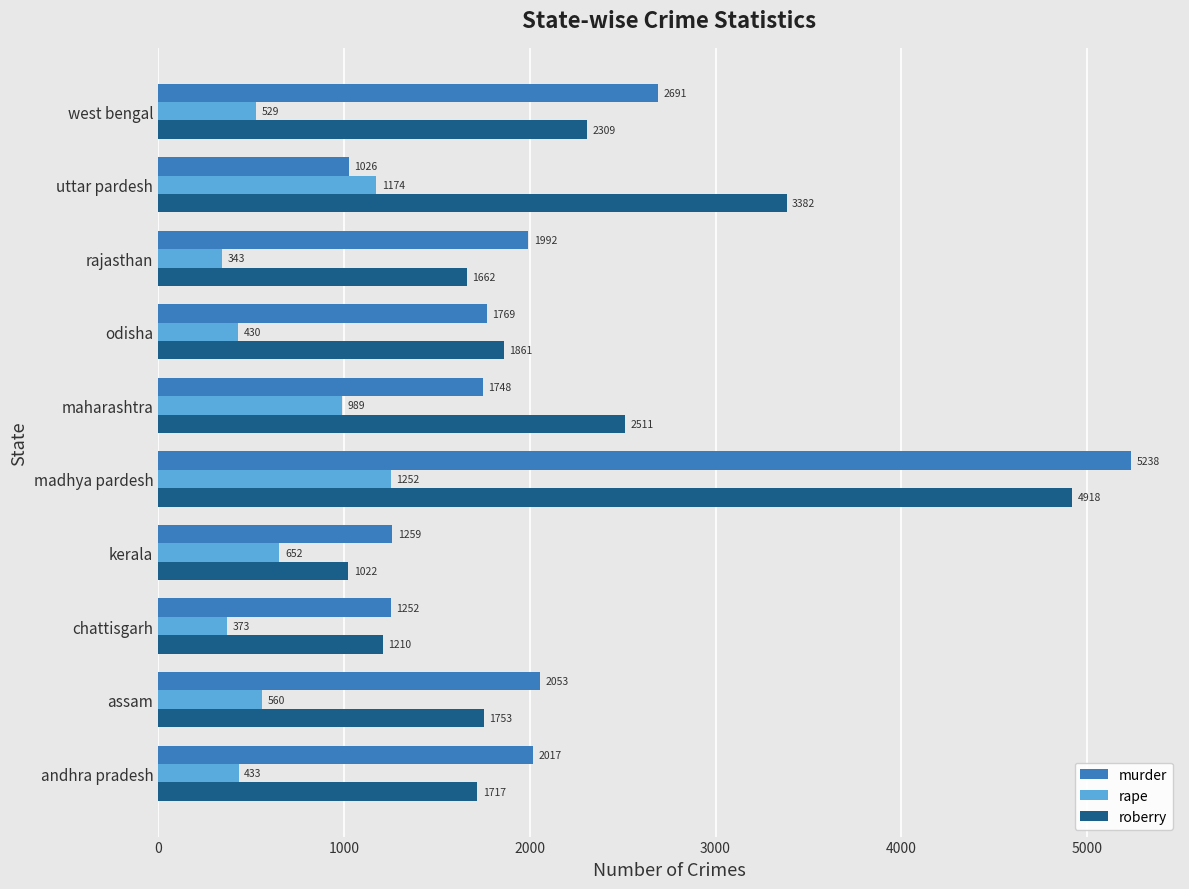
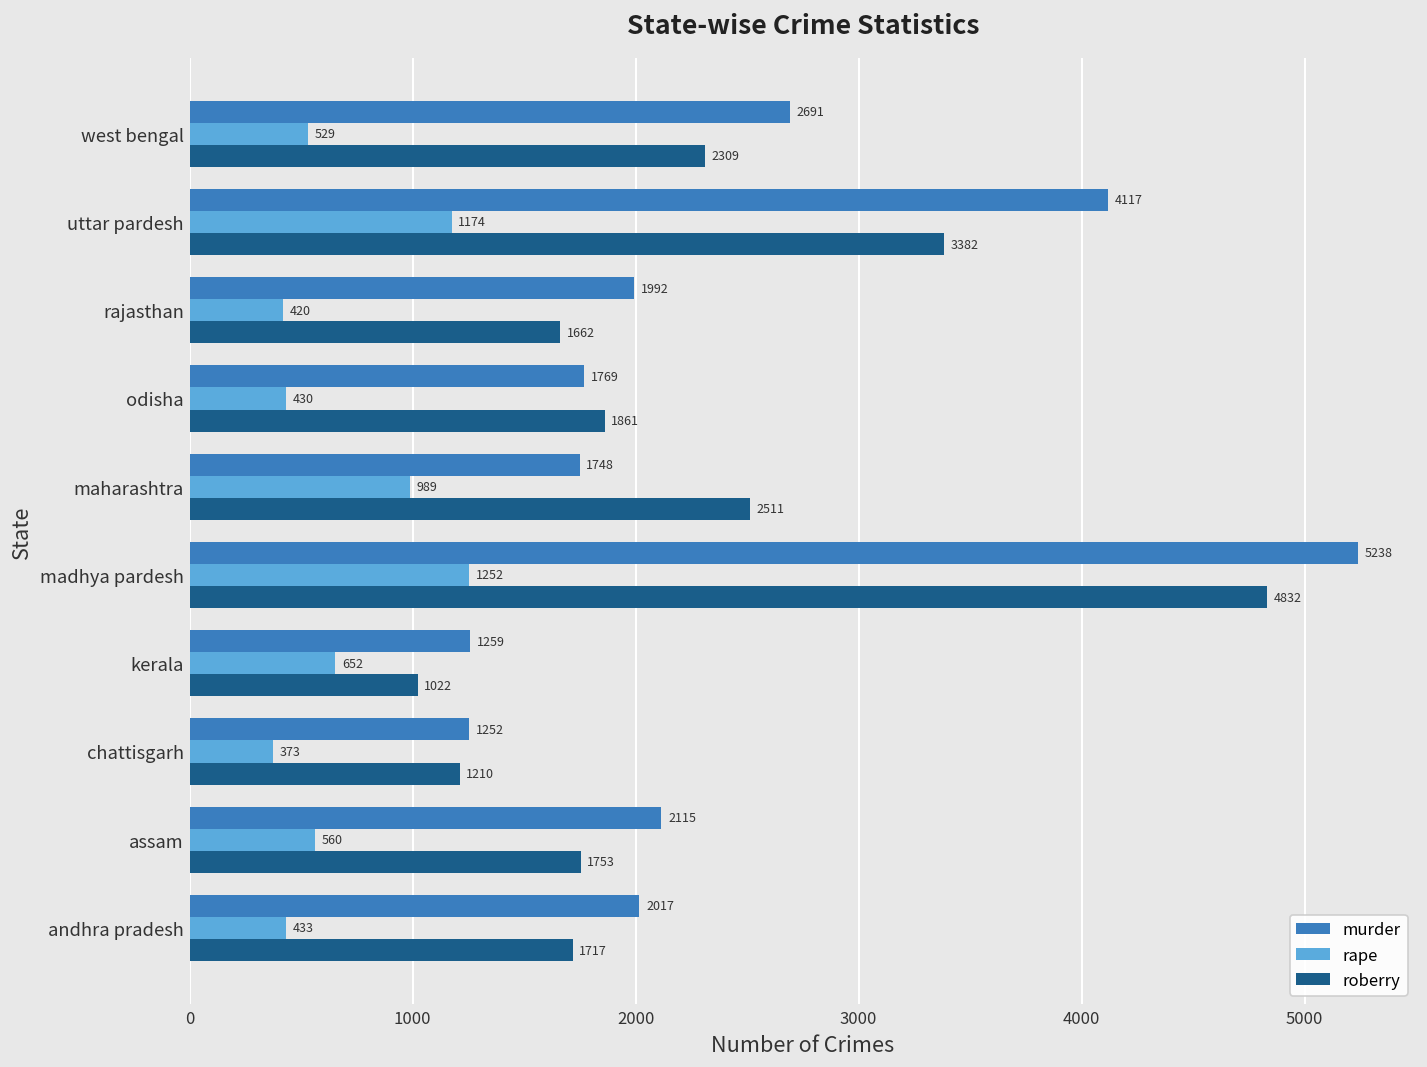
  {
    "murder": {
      "west bengal": 2691,
-     "uttar pardesh": 1026,
+     "uttar pardesh": 4117,
      "rajasthan": 1992,
      "odisha": 1769,
      "maharashtra": 1748,
      "madhya pardesh": 5238,
      "kerala": 1259,
      "chattisgarh": 1252,
-     "assam": 2053,
+     "assam": 2115,
      "andhra pradesh": 2017
    },
    "rape": {
      "west bengal": 529,
      "uttar pardesh": 1174,
-     "rajasthan": 343,
+     "rajasthan": 420,
      "odisha": 430,
      "maharashtra": 989,
      "madhya pardesh": 1252,
      "kerala": 652,
      "chattisgarh": 373,
      "assam": 560,
      "andhra pradesh": 433
    },
    "roberry": {
      "west bengal": 2309,
      "uttar pardesh": 3382,
      "rajasthan": 1662,
      "odisha": 1861,
      "maharashtra": 2511,
-     "madhya pardesh": 4918,
+     "madhya pardesh": 4832,
      "kerala": 1022,
      "chattisgarh": 1210,
      "assam": 1753,
      "andhra pradesh": 1717
    }
  }
